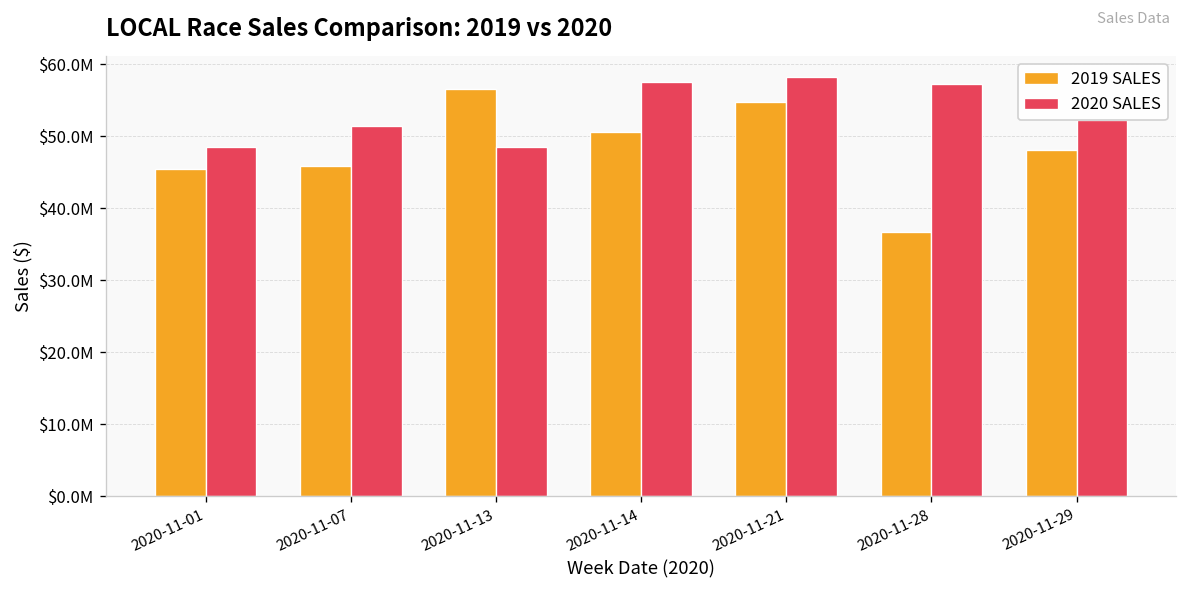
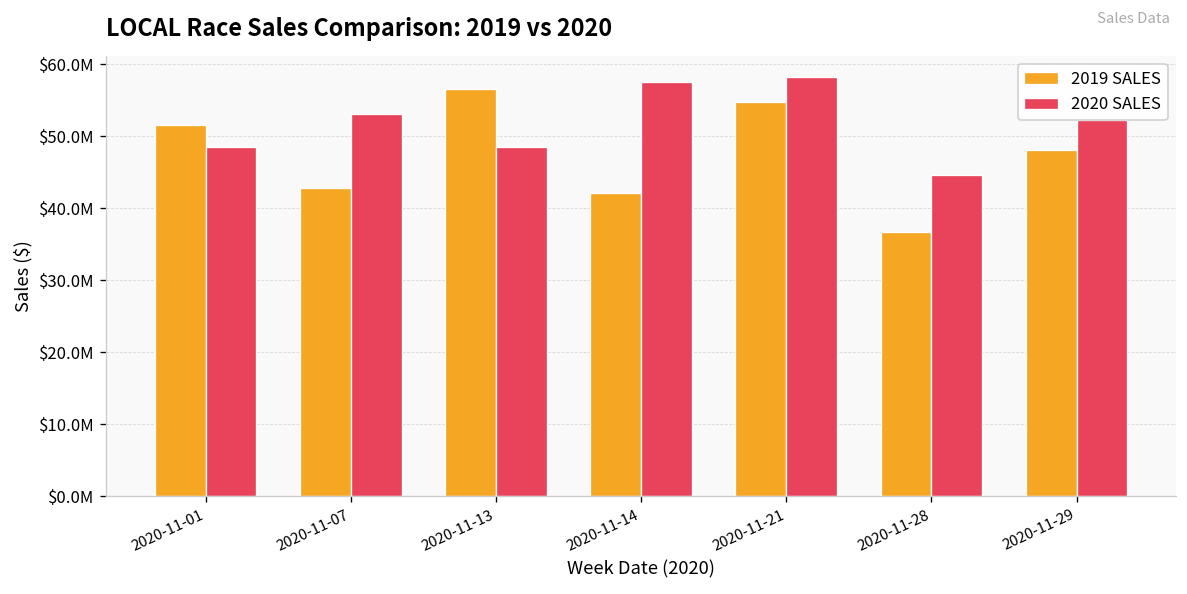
  {
    "2019 SALES": {
-     "2020-11-01": "$45000000",
-     "2020-11-07": "$46000000",
+     "2020-11-01": "$52000000",
+     "2020-11-07": "$43000000",
      "2020-11-13": "$57000000",
-     "2020-11-14": "$51000000",
+     "2020-11-14": "$42000000",
      "2020-11-21": "$55000000",
      "2020-11-28": "$37000000",
      "2020-11-29": "$48000000"
    },
    "2020 SALES": {
      "2020-11-01": "$48000000",
-     "2020-11-07": "$51000000",
+     "2020-11-07": "$53000000",
      "2020-11-13": "$48000000",
      "2020-11-14": "$57000000",
      "2020-11-21": "$58000000",
-     "2020-11-28": "$57000000",
+     "2020-11-28": "$45000000",
      "2020-11-29": "$52000000"
    }
  }
